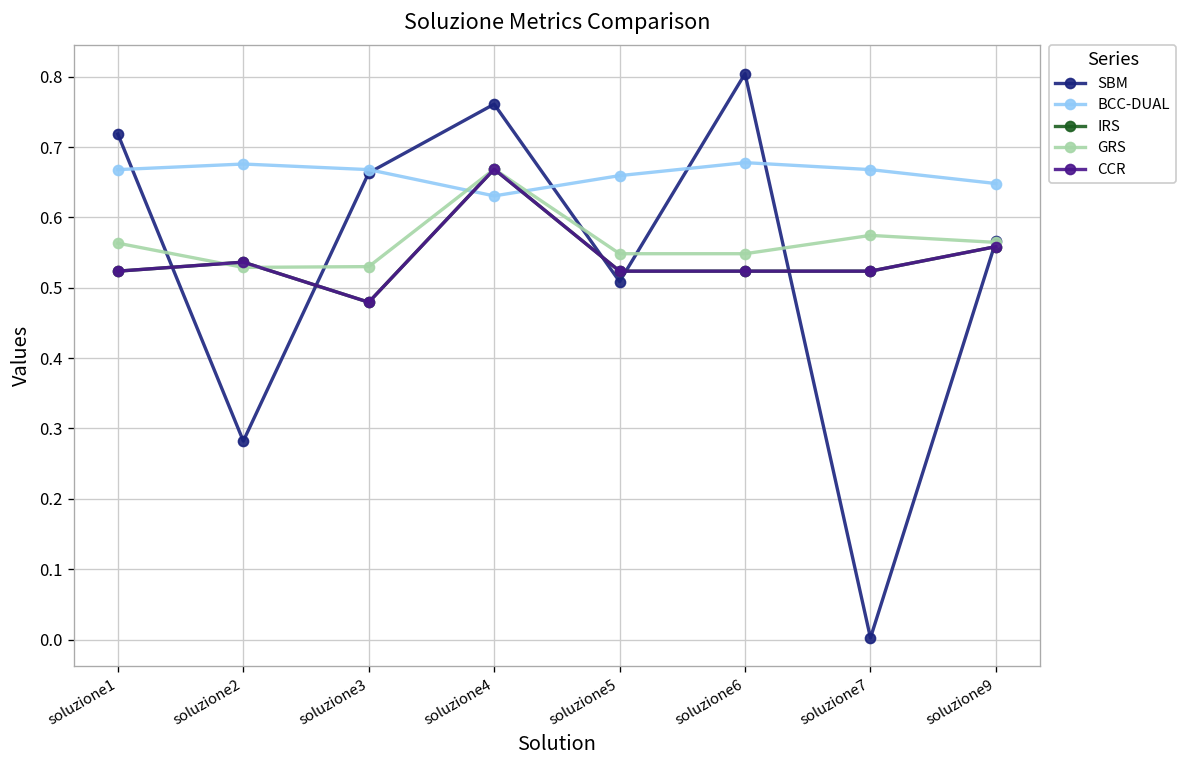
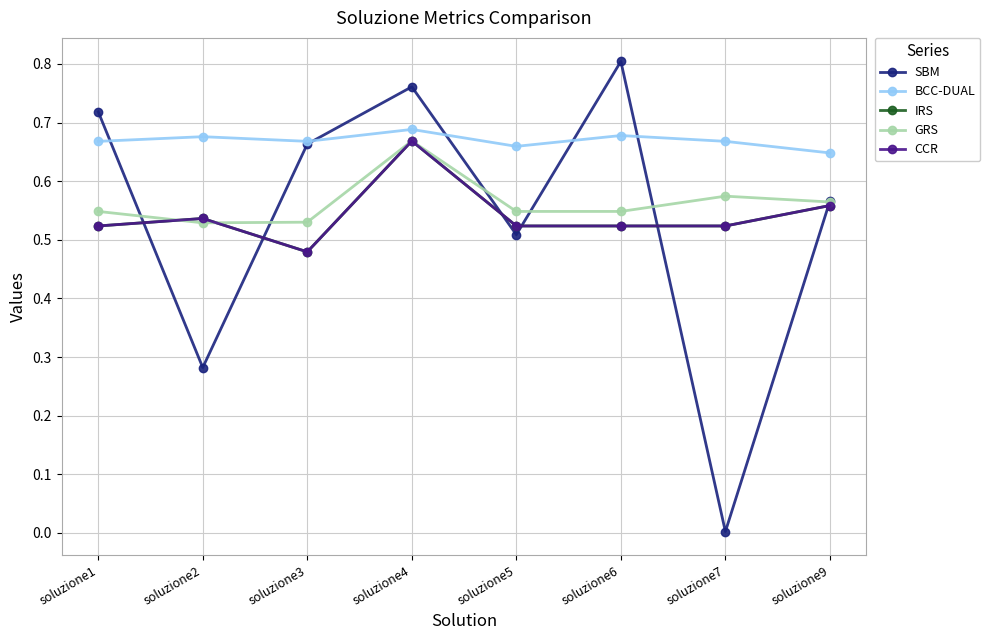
  {
    "BCC-DUAL": {
      "soluzione1": 0.67,
      "soluzione2": 0.68,
      "soluzione3": 0.67,
-     "soluzione4": 0.63,
+     "soluzione4": 0.69,
      "soluzione5": 0.66,
      "soluzione6": 0.68,
      "soluzione7": 0.67,
      "soluzione9": 0.65
    },
    "GRS": {
-     "soluzione1": 0.56,
+     "soluzione1": 0.55,
      "soluzione2": 0.53,
      "soluzione3": 0.53,
      "soluzione5": 0.55,
      "soluzione6": 0.55,
      "soluzione7": 0.57
    }
  }
